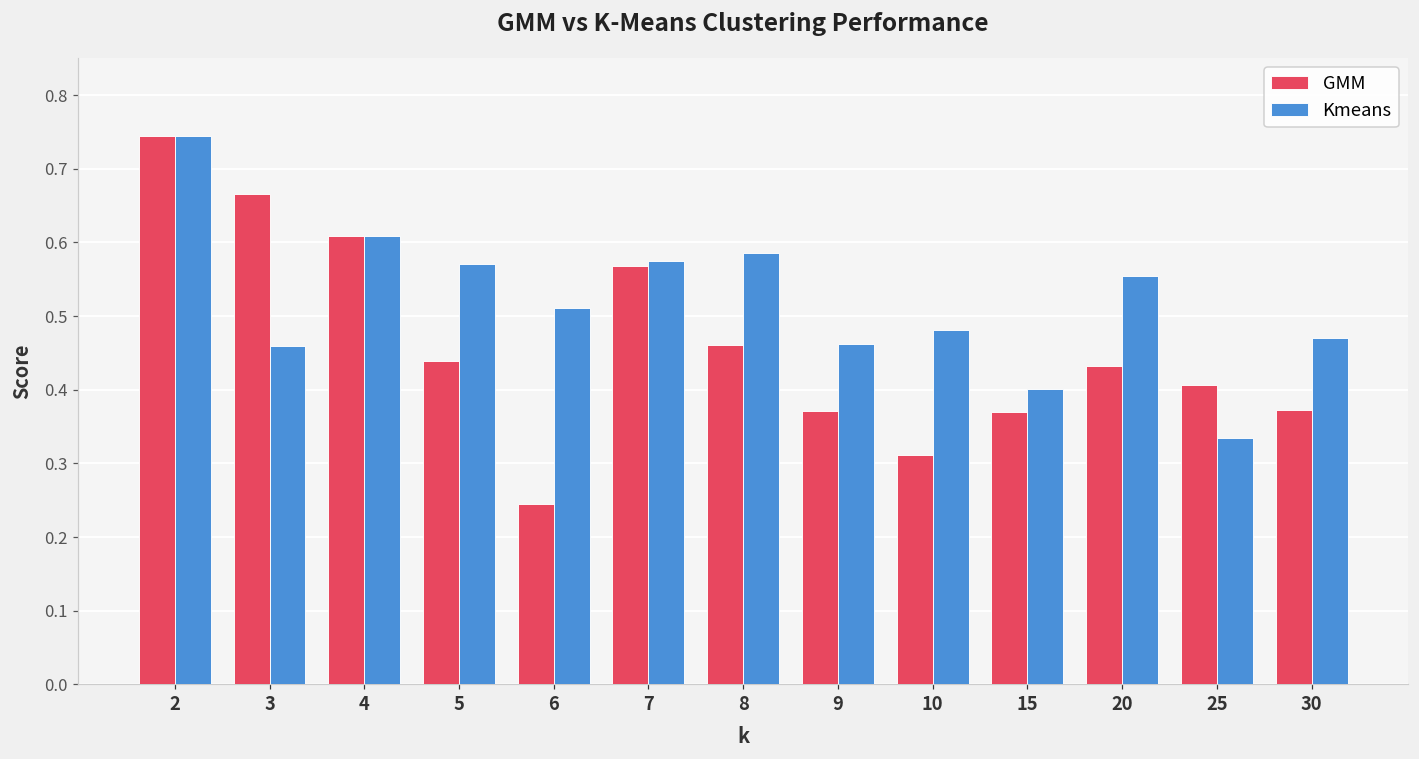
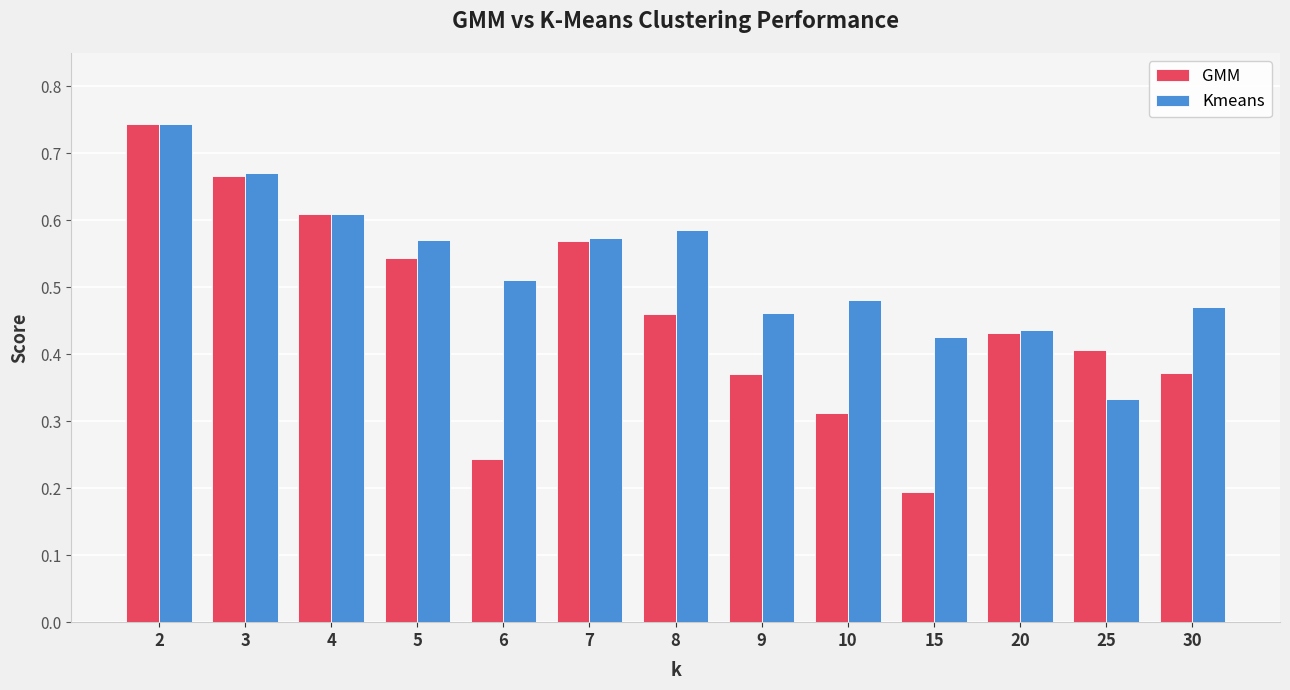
  {
    "GMM": {
      "2": 0.74,
      "3": 0.67,
      "4": 0.61,
-     "5": 0.44,
+     "5": 0.54,
      "6": 0.24,
      "7": 0.57,
      "8": 0.46,
      "9": 0.37,
      "10": 0.31,
-     "15": 0.37,
+     "15": 0.20,
      "20": 0.43,
      "25": 0.41,
      "30": 0.37
    },
    "Kmeans": {
      "2": 0.74,
-     "3": 0.46,
+     "3": 0.67,
      "4": 0.61,
      "5": 0.57,
      "6": 0.51,
      "7": 0.57,
      "8": 0.59,
      "9": 0.46,
      "10": 0.48,
-     "15": 0.40,
-     "20": 0.55,
+     "15": 0.43,
+     "20": 0.44,
      "25": 0.33,
      "30": 0.47
    }
  }
